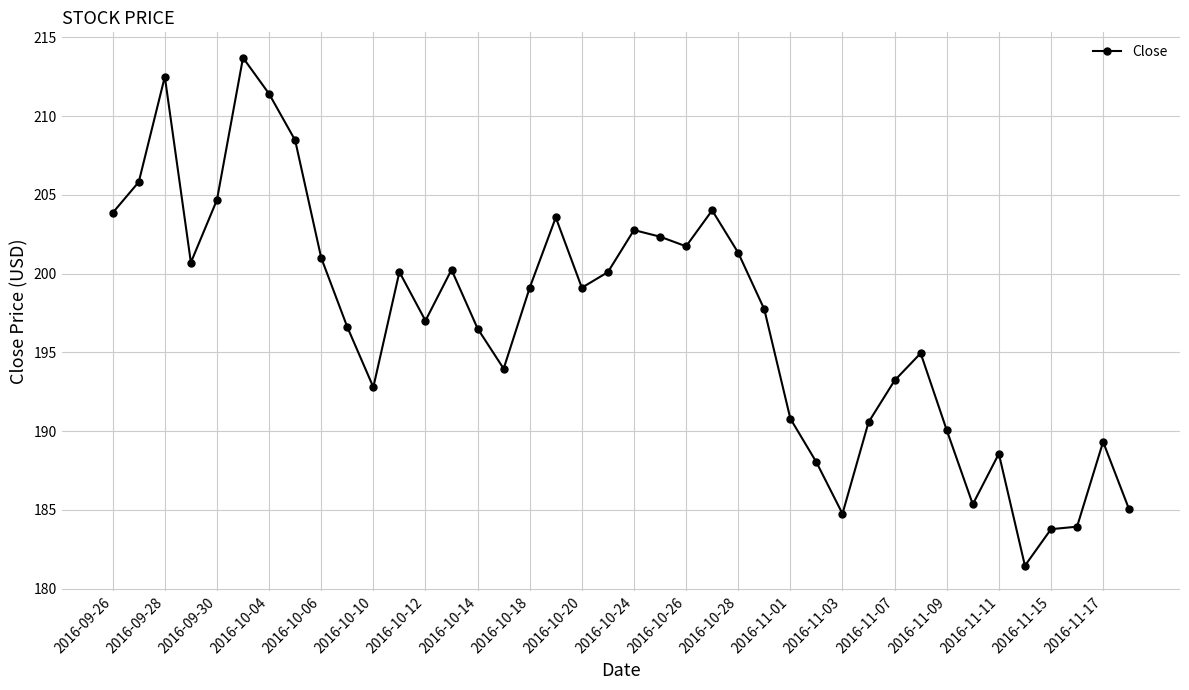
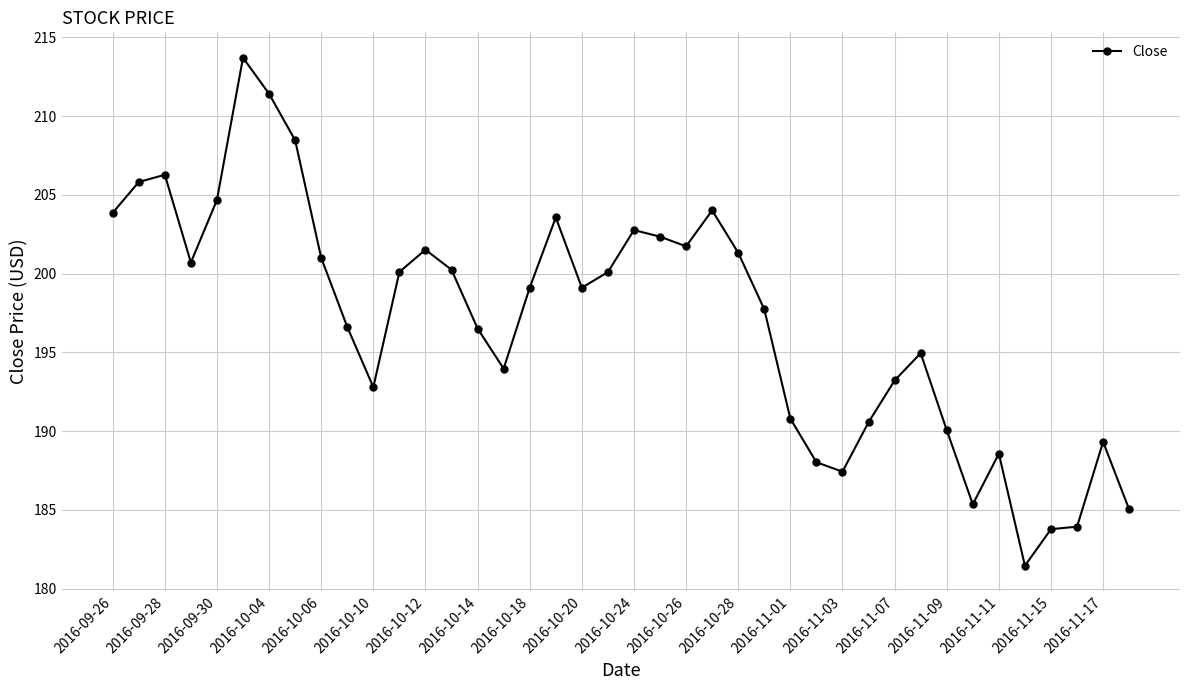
  {
    "2016-09-26": 203.9,
-   "2016-09-28": 212.5,
+   "2016-09-28": 206.3,
    "2016-09-30": 204.7,
    "2016-10-04": 211.4,
    "2016-10-06": 201.0,
    "2016-10-10": 192.8,
-   "2016-10-12": 197.0,
+   "2016-10-12": 201.5,
    "2016-10-14": 196.5,
    "2016-10-18": 199.1,
    "2016-10-20": 199.1,
    "2016-10-24": 202.8,
    "2016-10-26": 201.7,
    "2016-10-28": 201.3,
    "2016-11-01": 190.8,
-   "2016-11-03": 184.8,
+   "2016-11-03": 187.4,
    "2016-11-07": 193.2,
    "2016-11-09": 190.1,
    "2016-11-11": 188.6,
    "2016-11-15": 183.8,
    "2016-11-17": 189.3
  }
